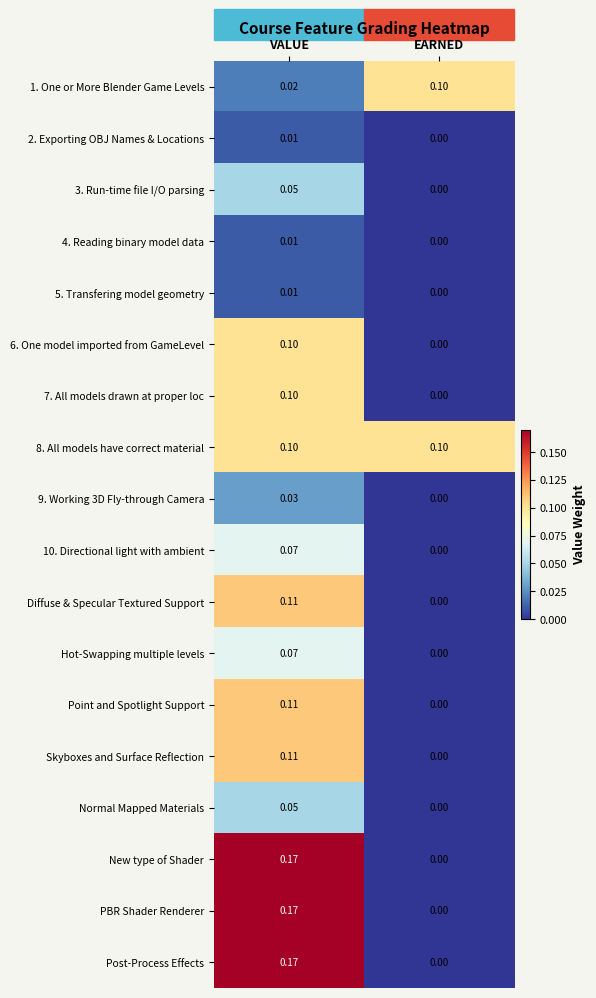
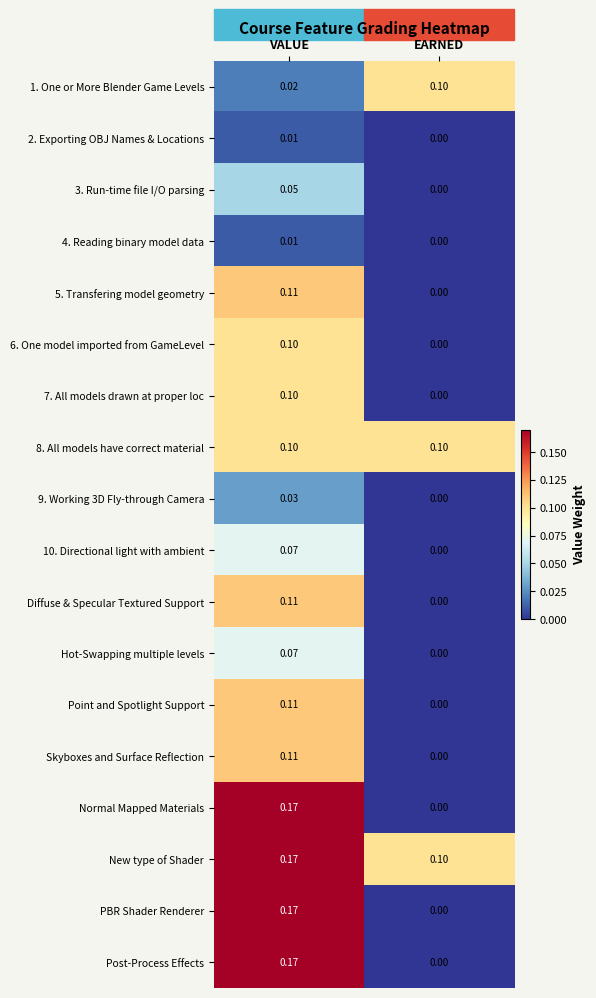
  {
    "1. One or More Blender Game Levels": {
      "VALUE": 0.02,
      "EARNED": 0.10
    },
    "2. Exporting OBJ Names & Locations": {
      "VALUE": 0.01,
      "EARNED": 0.00
    },
    "3. Run-time file I/O parsing": {
      "VALUE": 0.05,
      "EARNED": 0.00
    },
    "4. Reading binary model data": {
      "VALUE": 0.01,
      "EARNED": 0.00
    },
    "5. Transfering model geometry": {
-     "VALUE": 0.01,
+     "VALUE": 0.11,
      "EARNED": 0.00
    },
    "6. One model imported from GameLevel": {
      "VALUE": 0.10,
      "EARNED": 0.00
    },
    "7. All models drawn at proper loc": {
      "VALUE": 0.10,
      "EARNED": 0.00
    },
    "8. All models have correct material": {
      "VALUE": 0.10,
      "EARNED": 0.10
    },
    "9. Working 3D Fly-through Camera": {
      "VALUE": 0.03,
      "EARNED": 0.00
    },
    "10. Directional light with ambient": {
      "VALUE": 0.07,
      "EARNED": 0.00
    },
    "Diffuse & Specular Textured Support": {
      "VALUE": 0.11,
      "EARNED": 0.00
    },
    "Hot-Swapping multiple levels": {
      "VALUE": 0.07,
      "EARNED": 0.00
    },
    "Point and Spotlight Support": {
      "VALUE": 0.11,
      "EARNED": 0.00
    },
    "Skyboxes and Surface Reflection": {
      "VALUE": 0.11,
      "EARNED": 0.00
    },
    "Normal Mapped Materials": {
-     "VALUE": 0.05,
+     "VALUE": 0.17,
      "EARNED": 0.00
    },
    "New type of Shader": {
      "VALUE": 0.17,
-     "EARNED": 0.00
+     "EARNED": 0.10
    },
    "PBR Shader Renderer": {
      "VALUE": 0.17,
      "EARNED": 0.00
    },
    "Post-Process Effects": {
      "VALUE": 0.17,
      "EARNED": 0.00
    }
  }
